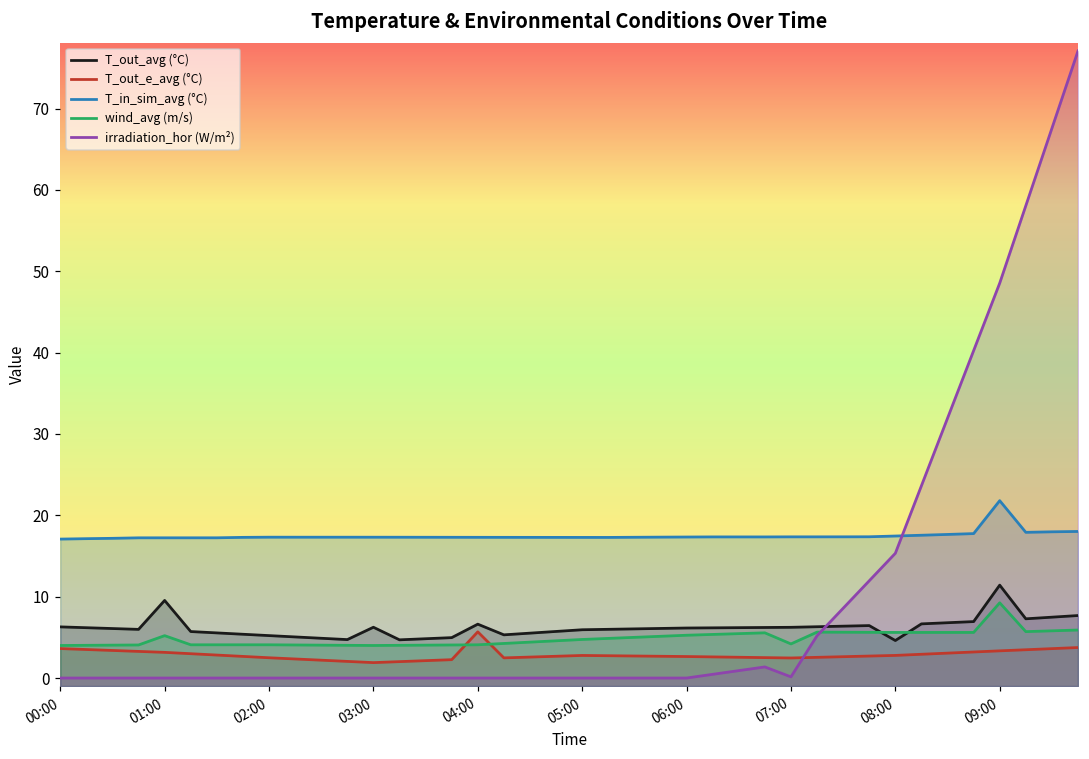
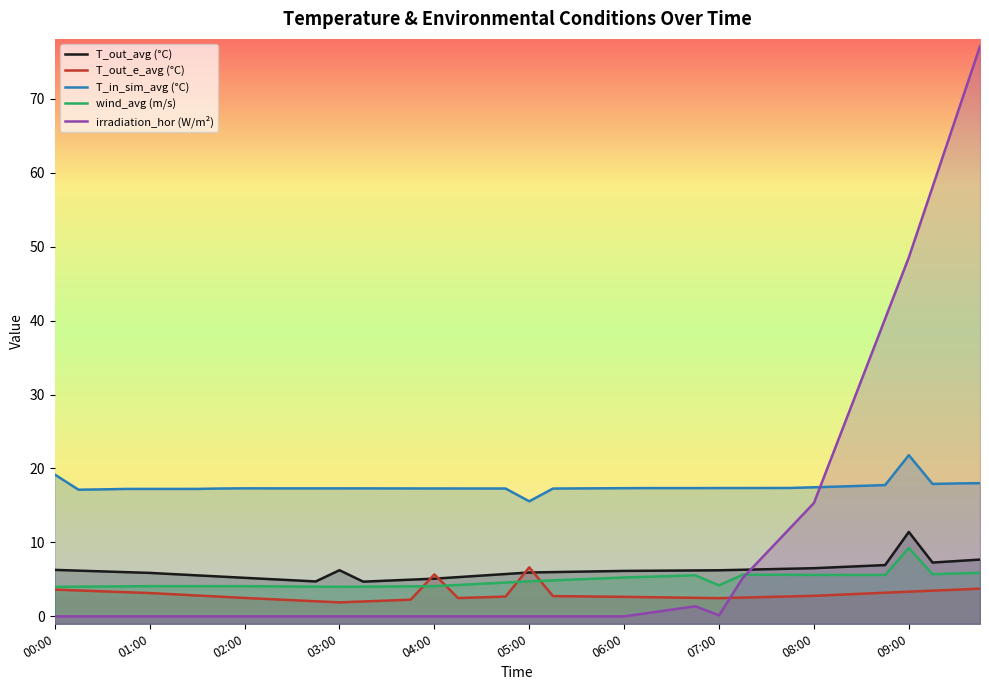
  {
    "T_out_avg (°C)": {
      "00:00": 6,
-     "01:00": 10,
+     "01:00": 6,
      "02:00": 5,
      "03:00": 6,
-     "04:00": 7,
+     "04:00": 5,
      "05:00": 6,
      "06:00": 6,
      "07:00": 6,
-     "08:00": 5,
+     "08:00": 7,
      "09:00": 11
    },
    "T_out_e_avg (°C)": {
      "00:00": 4,
      "01:00": 3,
      "02:00": 2,
      "03:00": 2,
      "04:00": 6,
-     "05:00": 3,
+     "05:00": 7,
      "06:00": 3,
      "07:00": 2,
      "08:00": 3,
      "09:00": 3
    },
    "T_in_sim_avg (°C)": {
-     "00:00": 17,
+     "00:00": 19,
      "01:00": 17,
      "02:00": 17,
      "03:00": 17,
      "04:00": 17,
-     "05:00": 17,
+     "05:00": 16,
      "06:00": 17,
      "07:00": 17,
      "08:00": 17,
      "09:00": 22
    },
    "wind_avg (m/s)": {
      "00:00": 4,
-     "01:00": 5,
+     "01:00": 4,
      "02:00": 4,
      "03:00": 4,
      "04:00": 4,
      "05:00": 5,
      "06:00": 5,
      "07:00": 4,
      "08:00": 6,
      "09:00": 9
    },
    "irradiation_hor (W/m²)": {
      "00:00": 0,
      "01:00": 0,
      "02:00": 0,
      "03:00": 0,
      "04:00": 0,
      "05:00": 0,
      "06:00": 0,
      "07:00": 0,
      "08:00": 15,
      "09:00": 49
    }
  }
